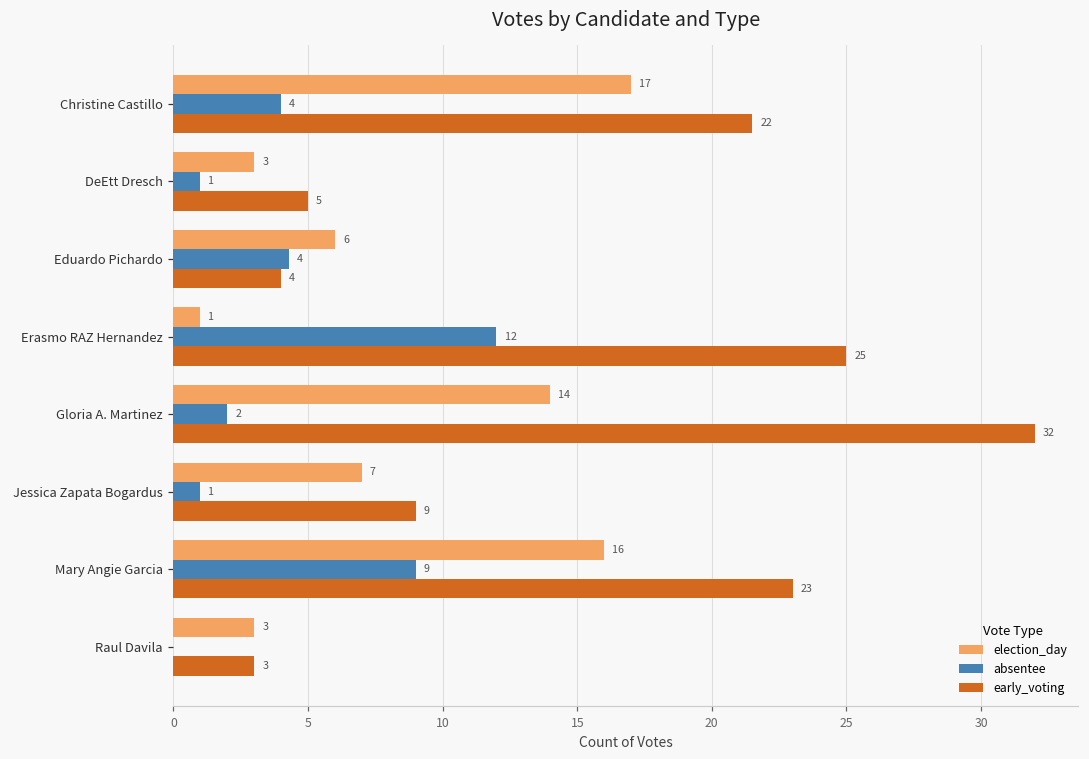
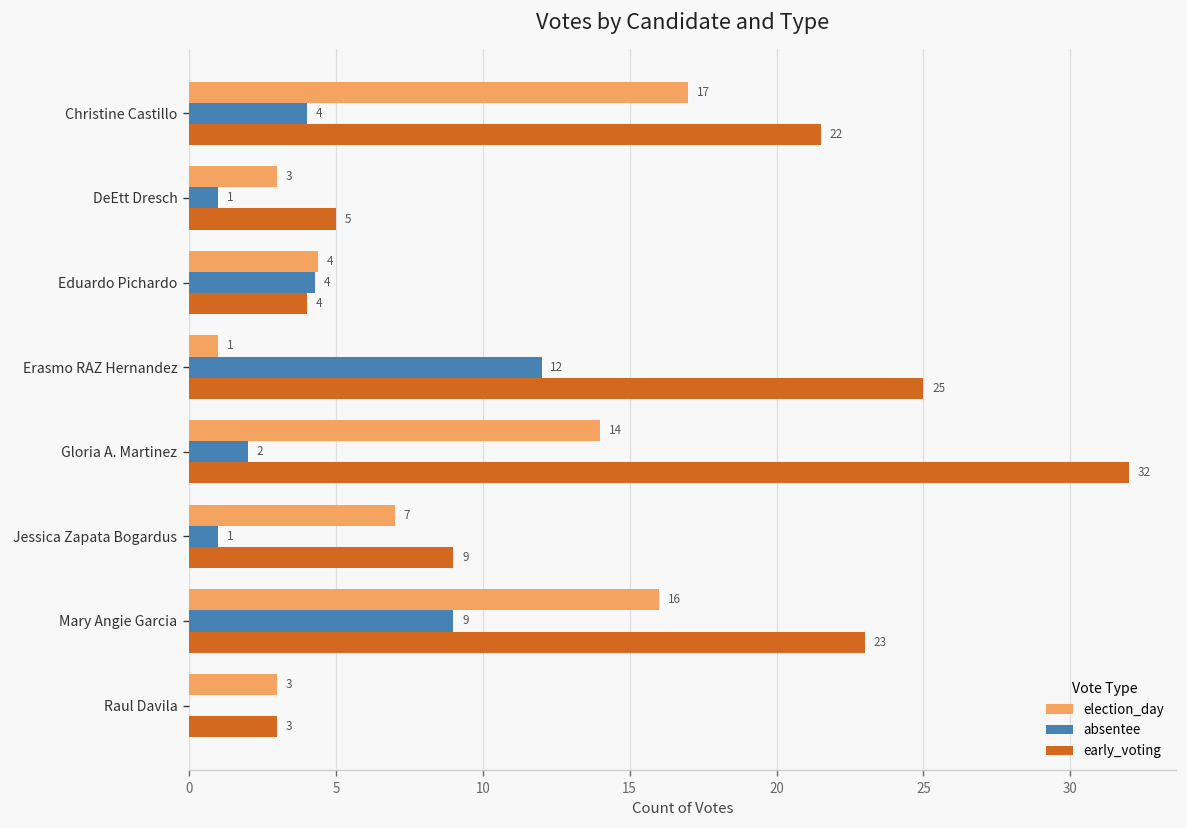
  {
    "election_day": {
      "Christine Castillo": 17,
      "DeEtt Dresch": 3,
-     "Eduardo Pichardo": 6,
+     "Eduardo Pichardo": 4,
      "Erasmo RAZ Hernandez": 1,
      "Gloria A. Martinez": 14,
      "Jessica Zapata Bogardus": 7,
      "Mary Angie Garcia": 16,
      "Raul Davila": 3
    },
    "absentee": {
      "Christine Castillo": 4,
      "DeEtt Dresch": 1,
      "Eduardo Pichardo": 4,
      "Erasmo RAZ Hernandez": 12,
      "Gloria A. Martinez": 2,
      "Jessica Zapata Bogardus": 1,
      "Mary Angie Garcia": 9
    },
    "early_voting": {
      "Christine Castillo": 22,
      "DeEtt Dresch": 5,
      "Eduardo Pichardo": 4,
      "Erasmo RAZ Hernandez": 25,
      "Gloria A. Martinez": 32,
      "Jessica Zapata Bogardus": 9,
      "Mary Angie Garcia": 23,
      "Raul Davila": 3
    }
  }
